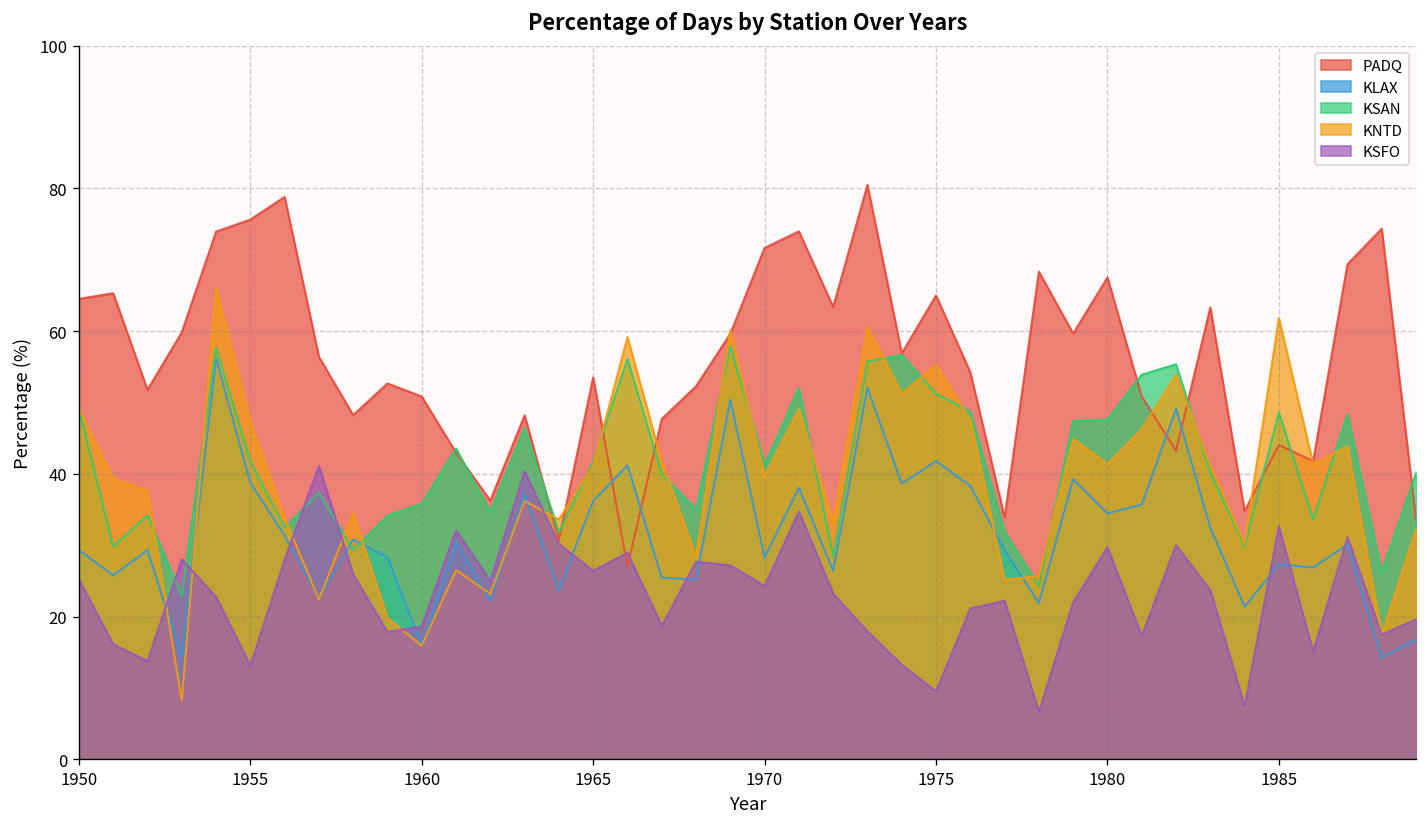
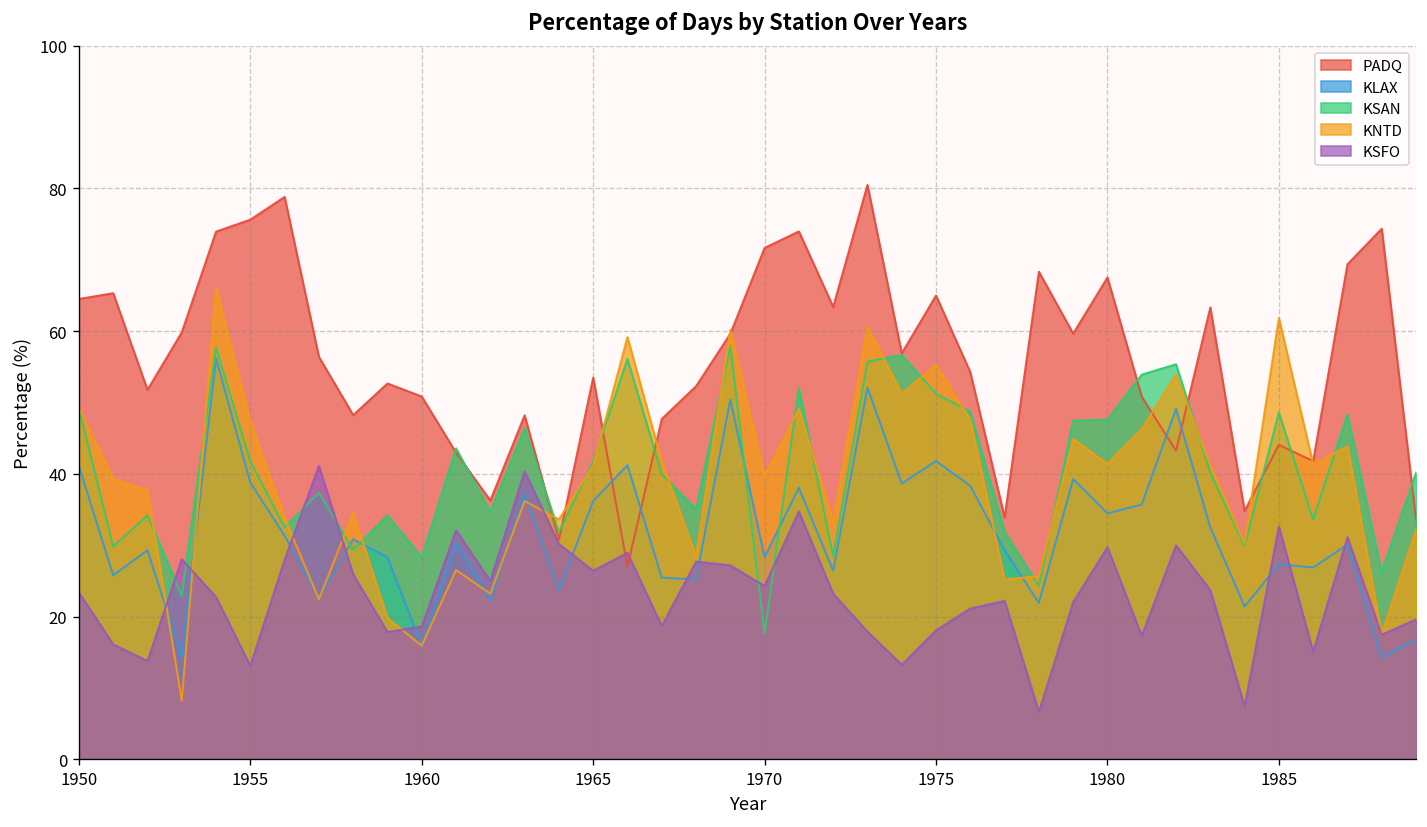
  {
    "PADQ": {
      "1950": 65,
      "1955": 76,
      "1960": 51,
      "1965": 54,
      "1970": 72,
      "1975": 65,
      "1980": 68,
      "1985": 44
    },
    "KLAX": {
-     "1950": 29,
+     "1950": 41,
      "1955": 39,
      "1965": 36,
      "1970": 28,
      "1975": 42,
      "1980": 34,
      "1985": 27
    },
    "KSAN": {
      "1955": 42,
-     "1960": 36,
+     "1960": 28,
      "1965": 42,
-     "1970": 41,
+     "1970": 18,
      "1975": 51,
      "1980": 48,
      "1985": 49
    },
    "KNTD": {
      "1955": 47,
      "1965": 41,
      "1970": 40,
      "1975": 55,
      "1980": 41,
      "1985": 62
    },
    "KSFO": {
-     "1950": 25,
+     "1950": 23,
      "1955": 13,
      "1960": 19,
      "1965": 26,
      "1970": 24,
-     "1975": 10,
+     "1975": 18,
      "1980": 30,
      "1985": 33
    }
  }
